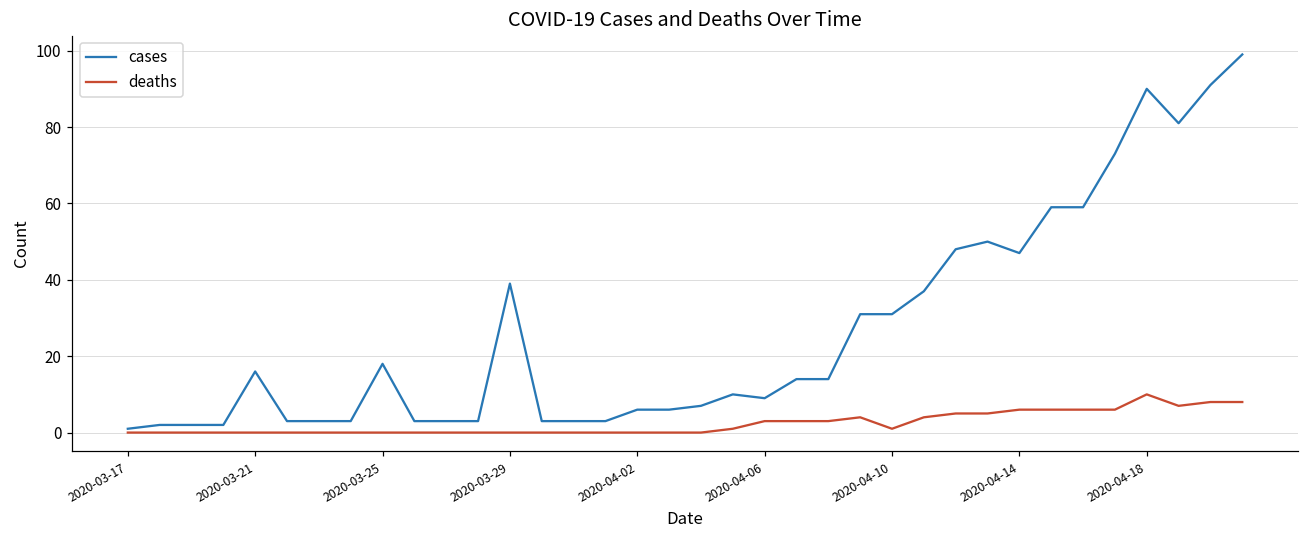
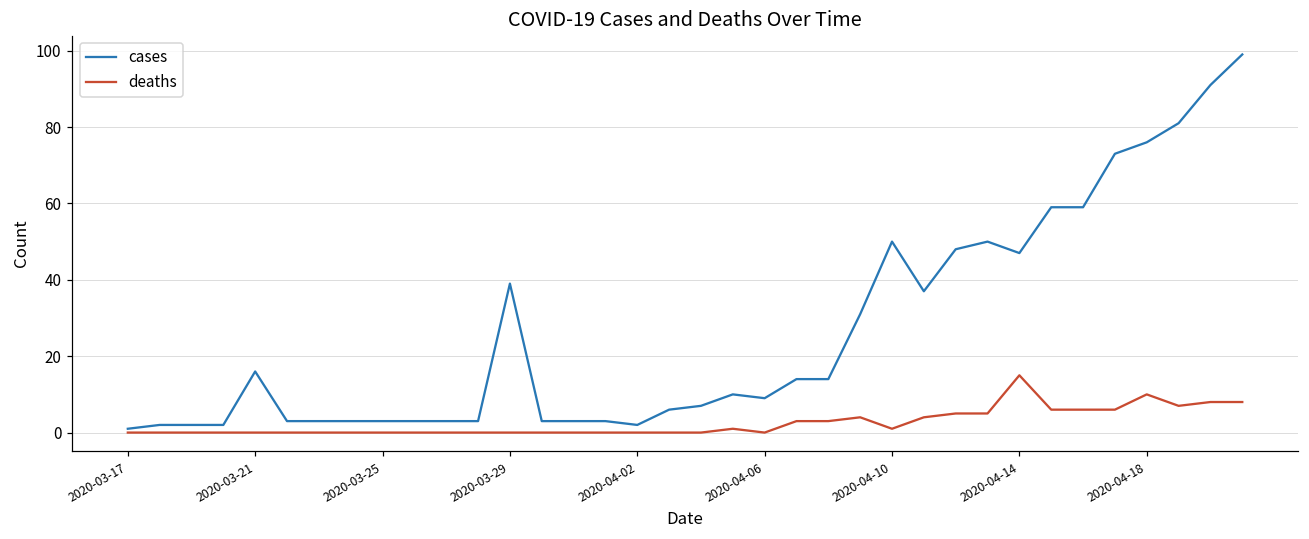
  {
    "cases": {
      "2020-03-17": 1,
      "2020-03-21": 16,
-     "2020-03-25": 18,
+     "2020-03-25": 3,
      "2020-03-29": 39,
-     "2020-04-02": 6,
+     "2020-04-02": 2,
      "2020-04-06": 9,
-     "2020-04-10": 31,
+     "2020-04-10": 50,
      "2020-04-14": 47,
-     "2020-04-18": 90
+     "2020-04-18": 76
    },
    "deaths": {
      "2020-03-17": 0,
      "2020-03-21": 0,
      "2020-03-25": 0,
      "2020-03-29": 0,
      "2020-04-02": 0,
-     "2020-04-06": 3,
+     "2020-04-06": 0,
      "2020-04-10": 1,
-     "2020-04-14": 6,
+     "2020-04-14": 15,
      "2020-04-18": 10
    }
  }
